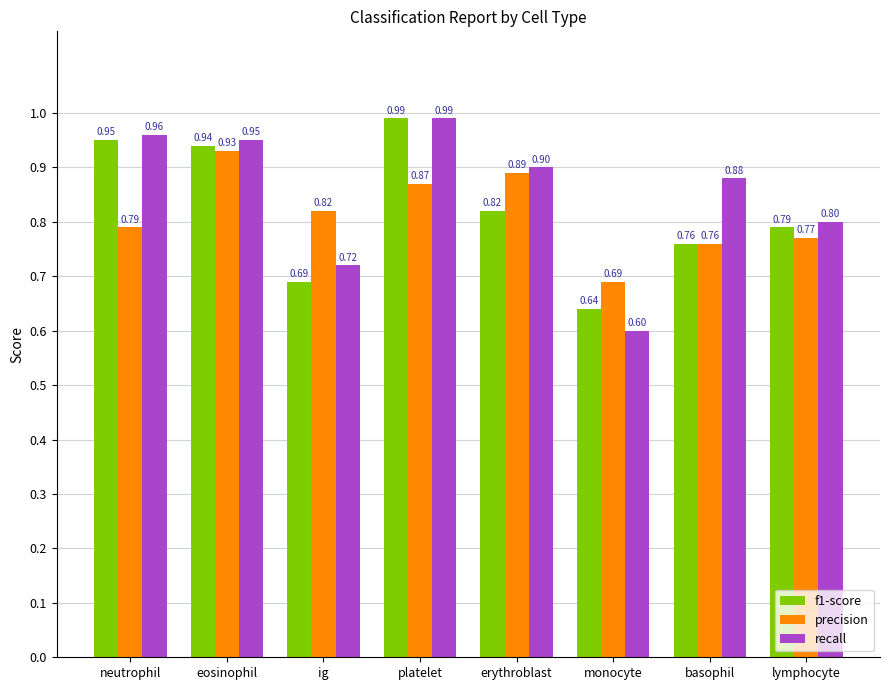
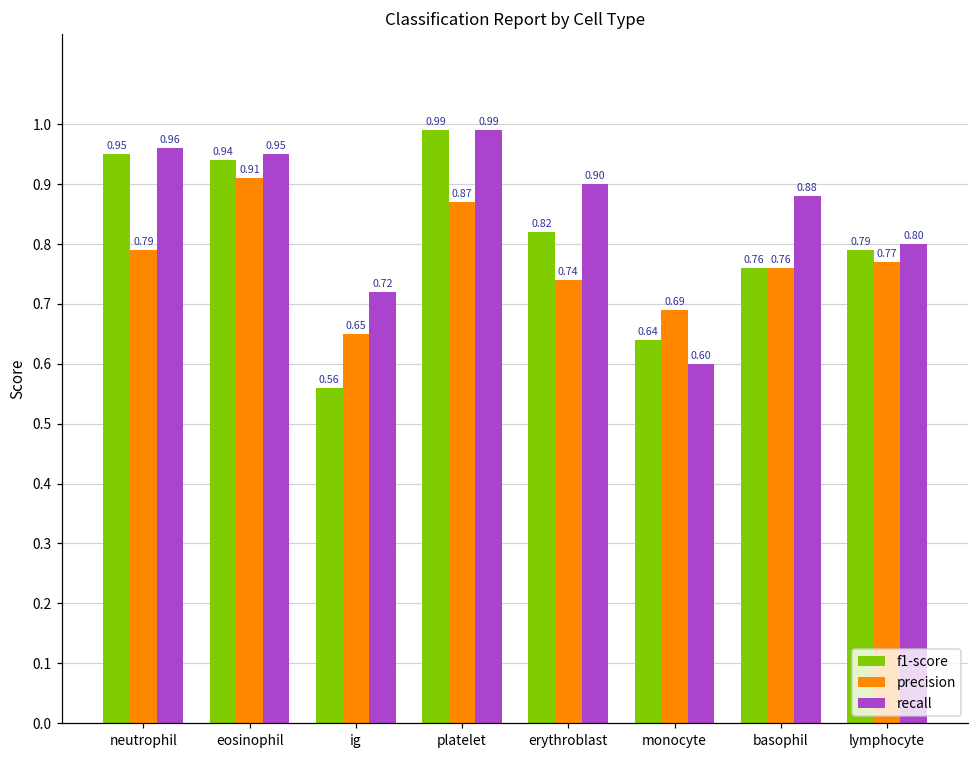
  {
    "f1-score": {
      "neutrophil": 0.95,
      "eosinophil": 0.94,
-     "ig": 0.69,
+     "ig": 0.56,
      "platelet": 0.99,
      "erythroblast": 0.82,
      "monocyte": 0.64,
      "basophil": 0.76,
      "lymphocyte": 0.79
    },
    "precision": {
      "neutrophil": 0.79,
-     "eosinophil": 0.93,
-     "ig": 0.82,
+     "eosinophil": 0.91,
+     "ig": 0.65,
      "platelet": 0.87,
-     "erythroblast": 0.89,
+     "erythroblast": 0.74,
      "monocyte": 0.69,
      "basophil": 0.76,
      "lymphocyte": 0.77
    },
    "recall": {
      "neutrophil": 0.96,
      "eosinophil": 0.95,
      "ig": 0.72,
      "platelet": 0.99,
      "erythroblast": 0.90,
      "monocyte": 0.60,
      "basophil": 0.88,
      "lymphocyte": 0.80
    }
  }
